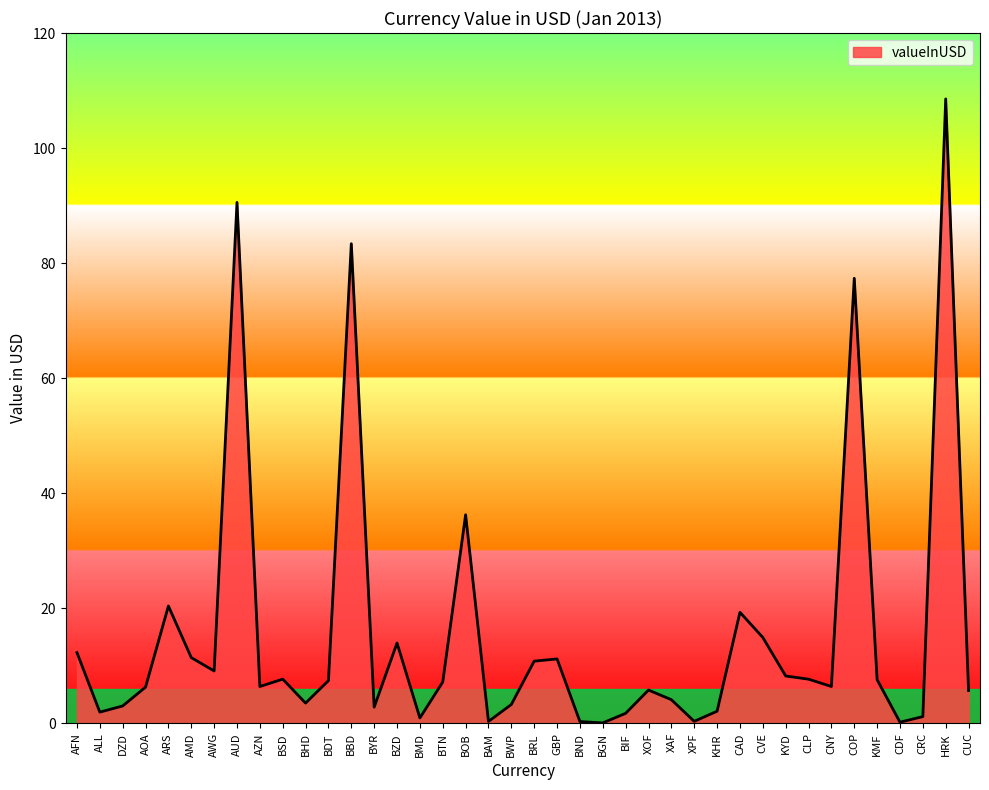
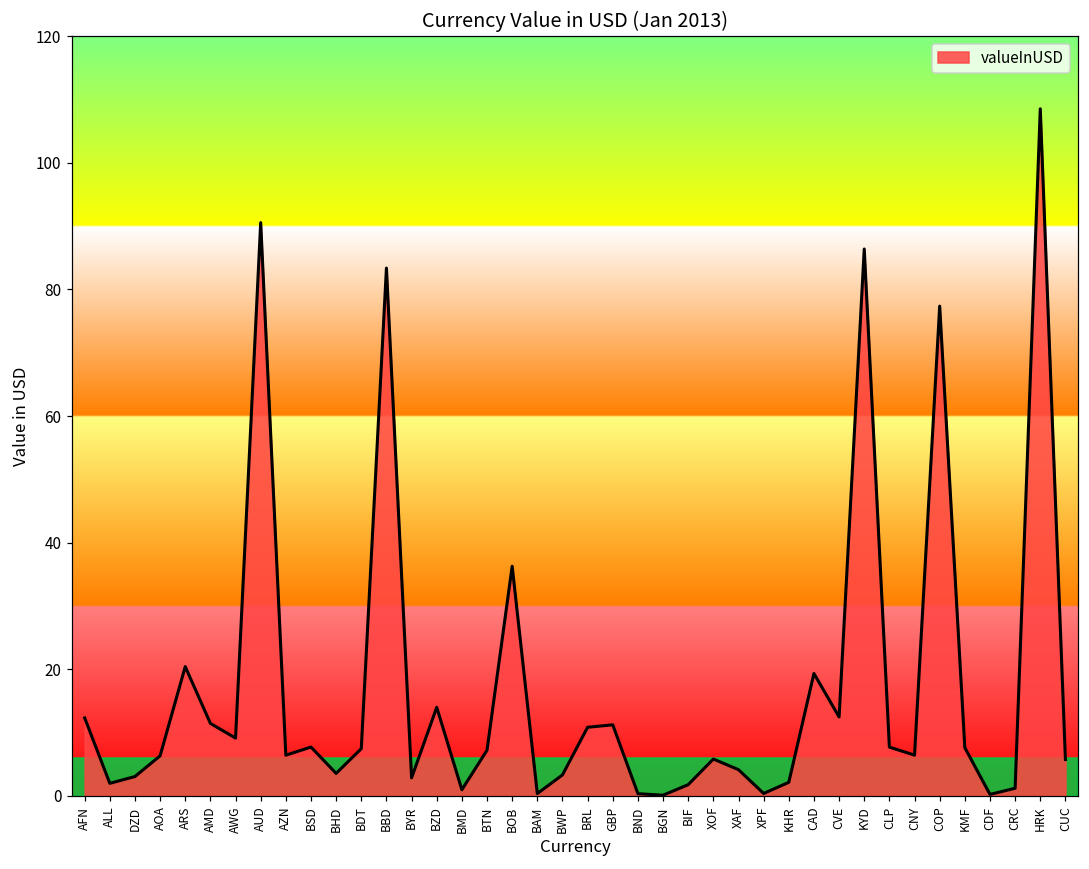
  {
    "AFN": 12,
    "AOA": 6,
    "ARS": 20,
    "AMD": 11,
    "AWG": 9,
    "AUD": 91,
    "AZN": 6,
    "BSD": 8,
    "BDT": 7,
    "BBD": 83,
    "BZD": 14,
    "BTN": 7,
    "BOB": 36,
    "BRL": 11,
    "GBP": 11,
    "CAD": 19,
-   "CVE": 15,
-   "KYD": 8,
+   "CVE": 12,
+   "KYD": 86,
    "CLP": 8,
    "CNY": 6,
    "COP": 77,
    "KMF": 8,
    "HRK": 109
  }
